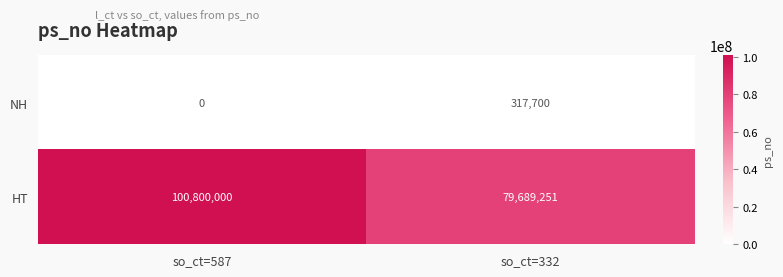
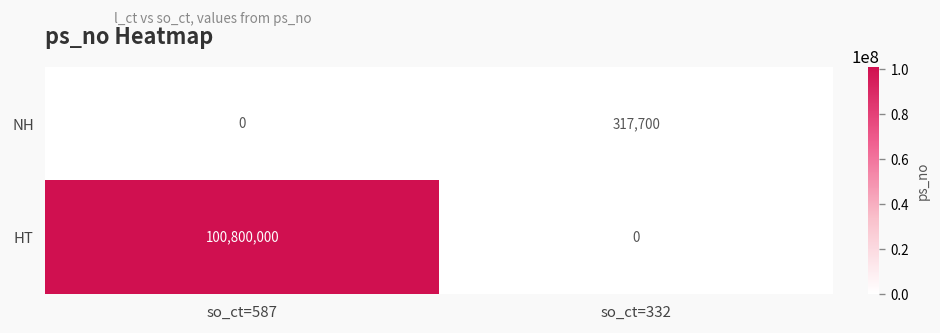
  {
    "NH": {
      "so_ct=587": "0",
      "so_ct=332": "317,700"
    },
    "HT": {
      "so_ct=587": "100,800,000",
-     "so_ct=332": "79,689,251"
+     "so_ct=332": "0"
    }
  }
